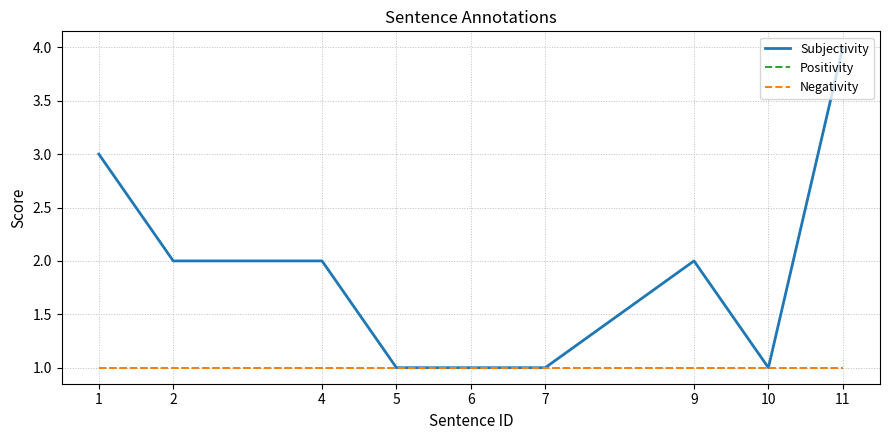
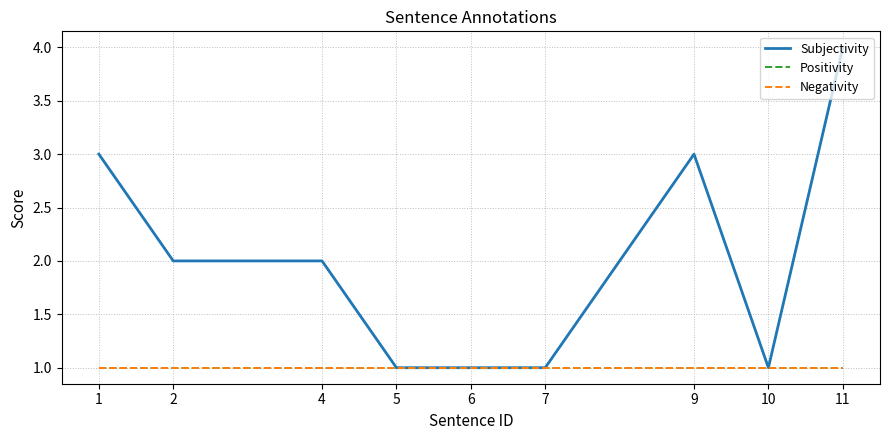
  {
    "Subjectivity": {
      "1": 3,
      "2": 2,
      "4": 2,
-     "9": 2
+     "9": 3
    },
    "Negativity": {
      "1": 1,
      "2": 1,
      "4": 1,
      "9": 1,
      "11": 1
    }
  }
